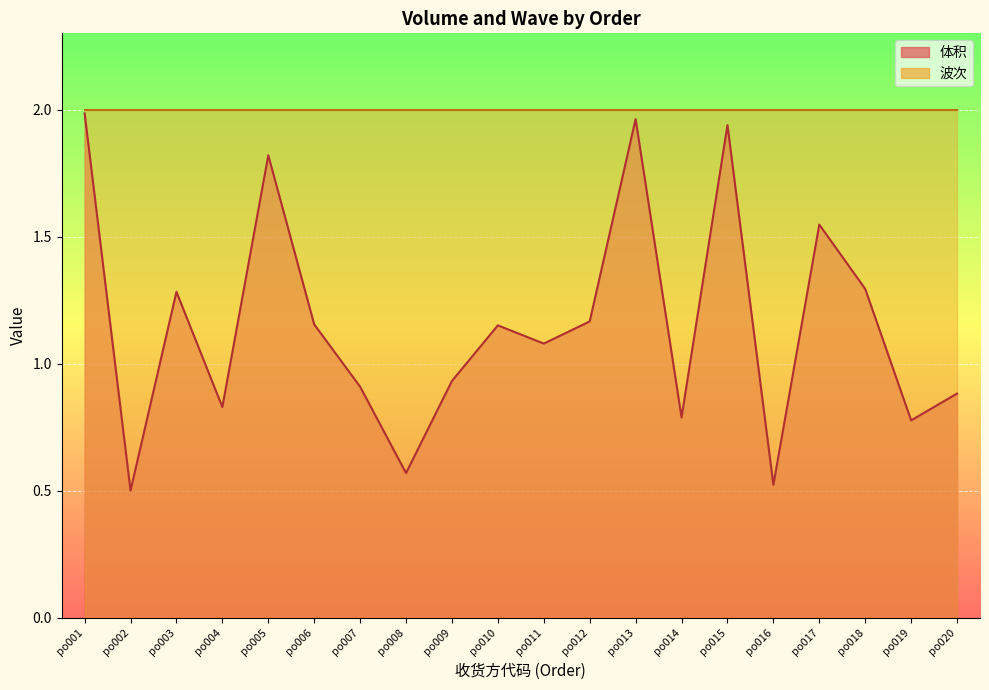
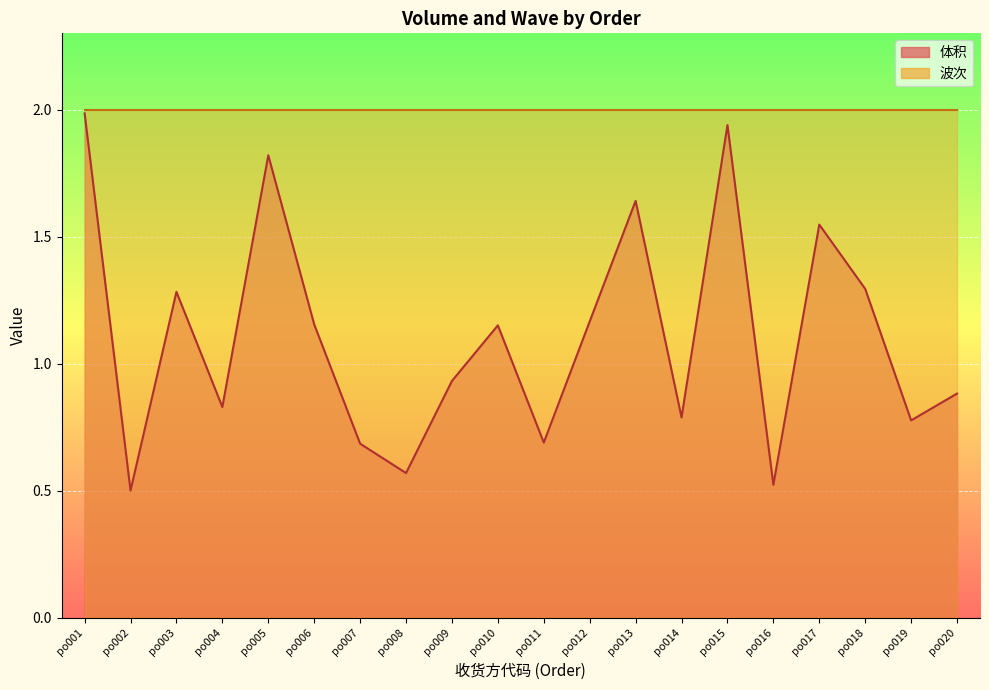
  {
    "体积": {
      "po001": 1.99,
      "po002": 0.50,
      "po003": 1.28,
      "po004": 0.83,
      "po005": 1.82,
      "po006": 1.15,
-     "po007": 0.91,
+     "po007": 0.69,
      "po008": 0.57,
      "po009": 0.93,
      "po010": 1.15,
-     "po011": 1.08,
+     "po011": 0.69,
      "po012": 1.17,
-     "po013": 1.96,
+     "po013": 1.64,
      "po014": 0.79,
      "po015": 1.94,
      "po016": 0.52,
      "po017": 1.55,
      "po018": 1.29,
      "po019": 0.78,
      "po020": 0.88
    },
    "波次": {
      "po001": 2.00,
      "po002": 2.00,
      "po003": 2.00,
      "po004": 2.00,
      "po005": 2.00,
      "po006": 2.00,
      "po007": 2.00,
      "po008": 2.00,
      "po009": 2.00,
      "po010": 2.00,
      "po011": 2.00,
      "po012": 2.00,
      "po013": 2.00,
      "po014": 2.00,
      "po015": 2.00,
      "po016": 2.00,
      "po017": 2.00,
      "po018": 2.00,
      "po019": 2.00,
      "po020": 2.00
    }
  }
